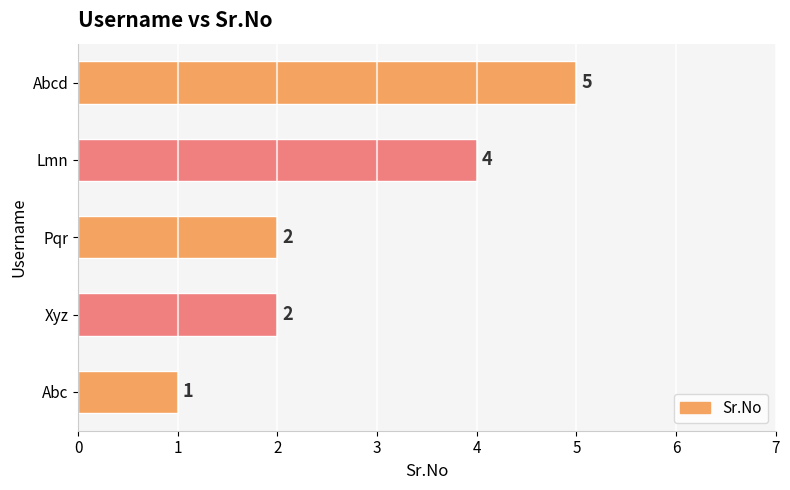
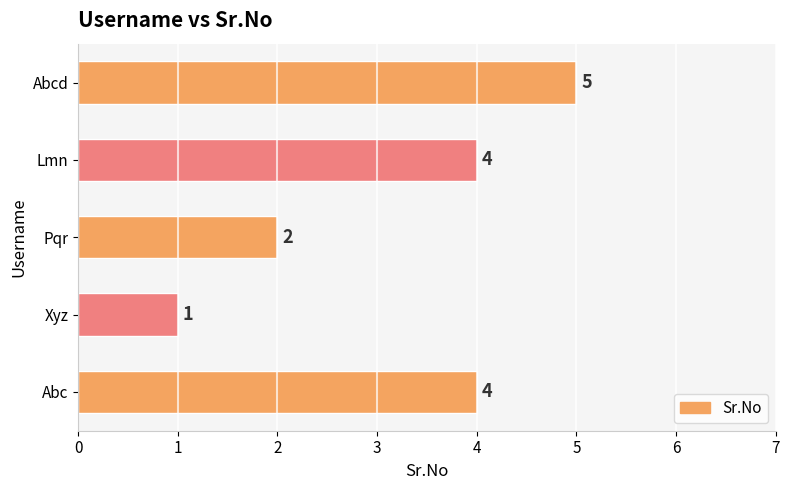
  {
    "Abcd": 5,
    "Lmn": 4,
    "Pqr": 2,
-   "Xyz": 2,
-   "Abc": 1
+   "Xyz": 1,
+   "Abc": 4
  }
